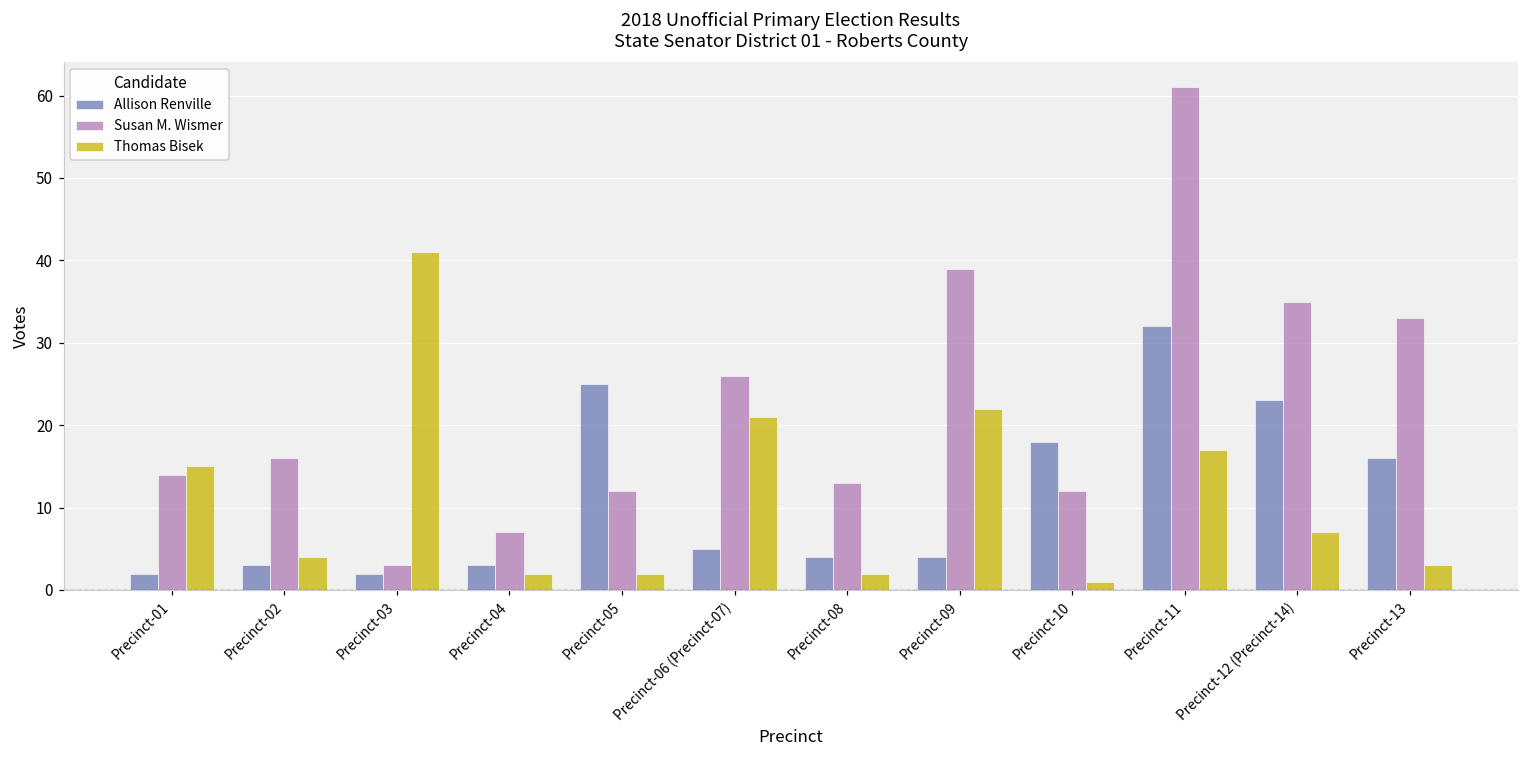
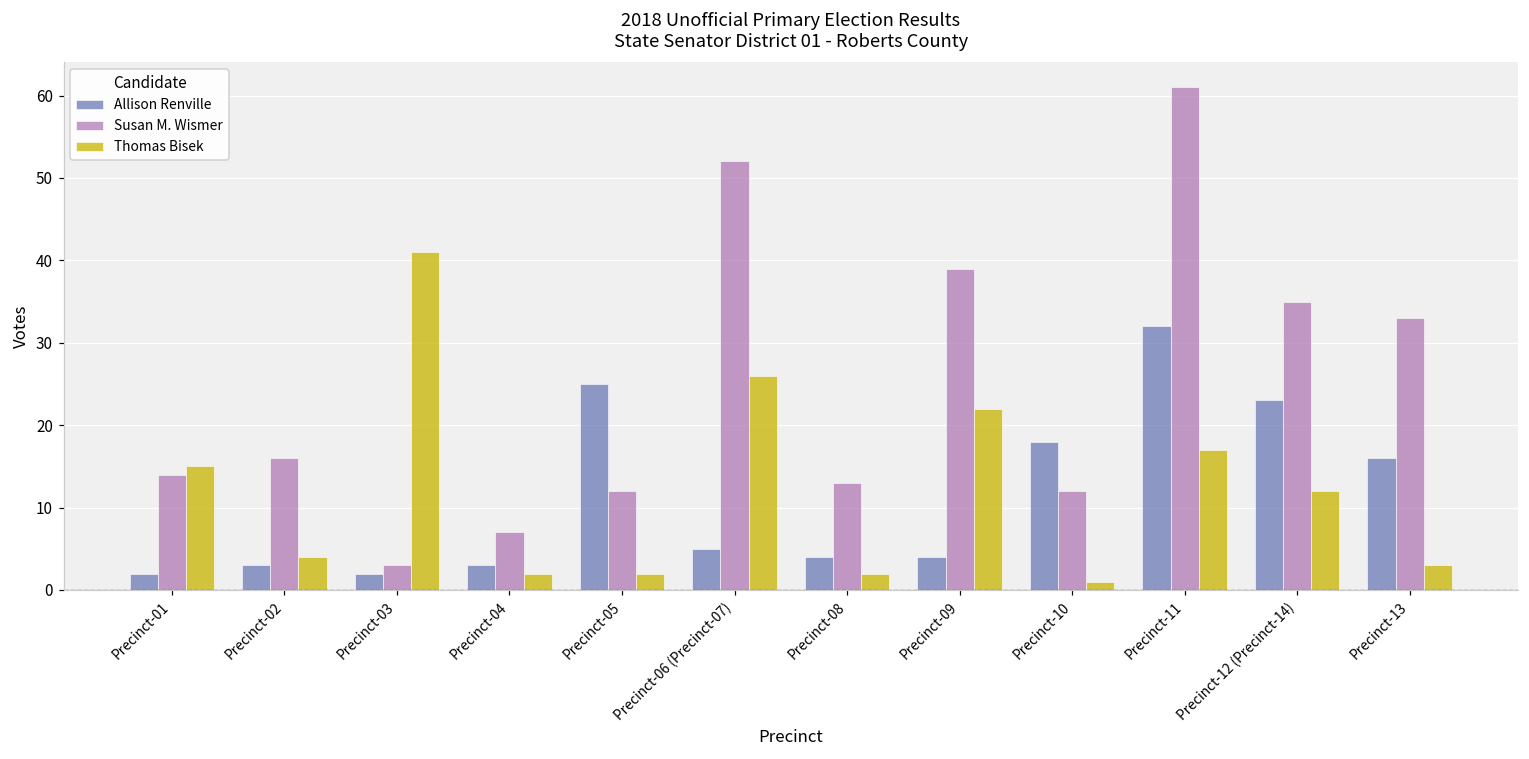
  {
    "Allison Renville": {
      "Precinct-01": 2,
      "Precinct-02": 3,
      "Precinct-03": 2,
      "Precinct-04": 3,
      "Precinct-05": 25,
      "Precinct-06 (Precinct-07)": 5,
      "Precinct-08": 4,
      "Precinct-09": 4,
      "Precinct-10": 18,
      "Precinct-11": 32,
      "Precinct-12 (Precinct-14)": 23,
      "Precinct-13": 16
    },
    "Susan M. Wismer": {
      "Precinct-01": 14,
      "Precinct-02": 16,
      "Precinct-03": 3,
      "Precinct-04": 7,
      "Precinct-05": 12,
-     "Precinct-06 (Precinct-07)": 26,
+     "Precinct-06 (Precinct-07)": 52,
      "Precinct-08": 13,
      "Precinct-09": 39,
      "Precinct-10": 12,
      "Precinct-11": 61,
      "Precinct-12 (Precinct-14)": 35,
      "Precinct-13": 33
    },
    "Thomas Bisek": {
      "Precinct-01": 15,
      "Precinct-02": 4,
      "Precinct-03": 41,
      "Precinct-04": 2,
      "Precinct-05": 2,
-     "Precinct-06 (Precinct-07)": 21,
+     "Precinct-06 (Precinct-07)": 26,
      "Precinct-08": 2,
      "Precinct-09": 22,
      "Precinct-10": 1,
      "Precinct-11": 17,
-     "Precinct-12 (Precinct-14)": 7,
+     "Precinct-12 (Precinct-14)": 12,
      "Precinct-13": 3
    }
  }
